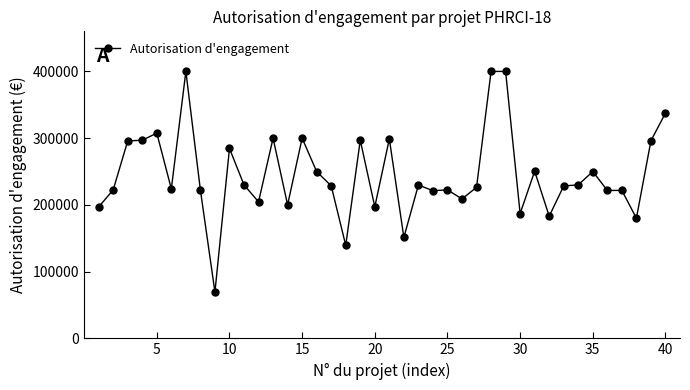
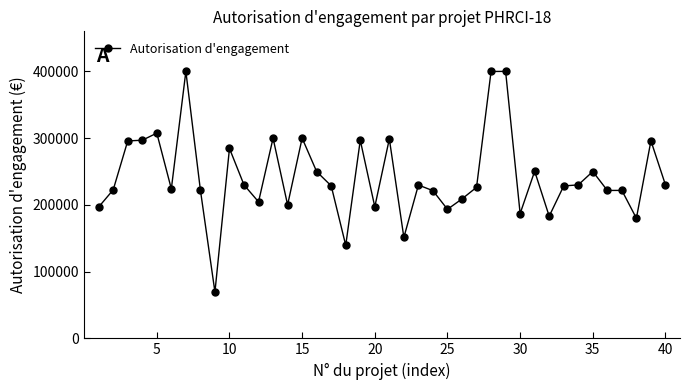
  {
    "5": 310000,
    "10": 280000,
    "15": 300000,
    "20": 200000,
-   "25": 220000,
+   "25": 190000,
    "30": 190000,
    "35": 250000,
-   "40": 340000
+   "40": 230000
  }
